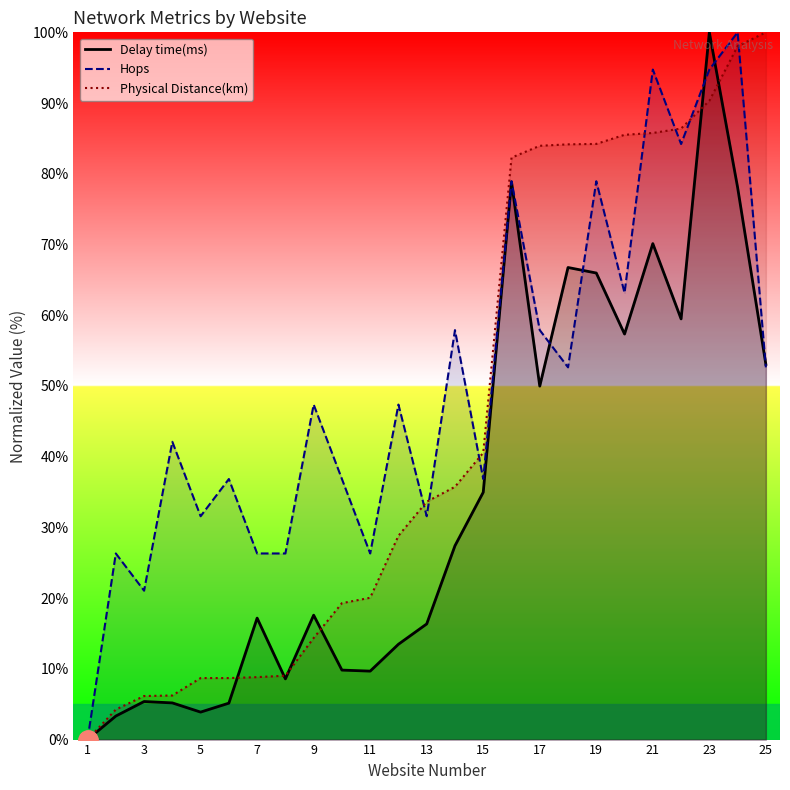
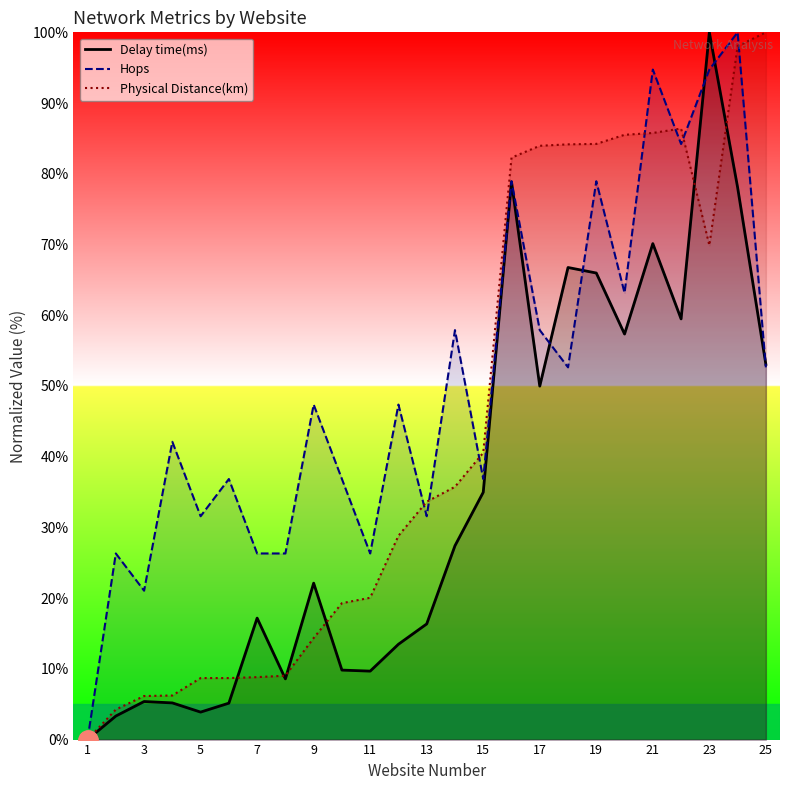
  {
    "Delay time(ms)": {
      "3": "5%",
      "7": "17%",
-     "9": "18%",
+     "9": "22%",
      "11": "10%",
      "13": "16%",
      "15": "35%",
      "17": "50%",
      "19": "66%",
      "21": "70%",
      "23": "100%",
      "25": "53%"
    },
    "Hops": {
      "3": "21%",
      "5": "32%",
      "7": "26%",
      "9": "47%",
      "11": "26%",
      "13": "32%",
      "15": "37%",
      "17": "58%",
      "19": "79%",
      "21": "95%",
      "23": "95%",
      "25": "53%"
    },
    "Physical Distance(km)": {
      "3": "6%",
      "5": "9%",
      "7": "9%",
      "9": "14%",
      "11": "20%",
      "13": "34%",
      "15": "41%",
      "17": "84%",
      "19": "84%",
      "21": "86%",
-     "23": "90%",
+     "23": "70%",
      "25": "100%"
    }
  }
